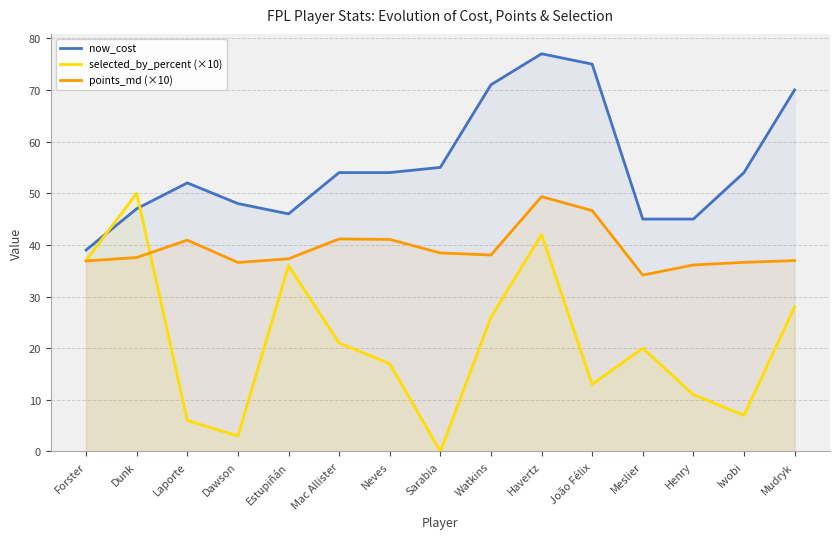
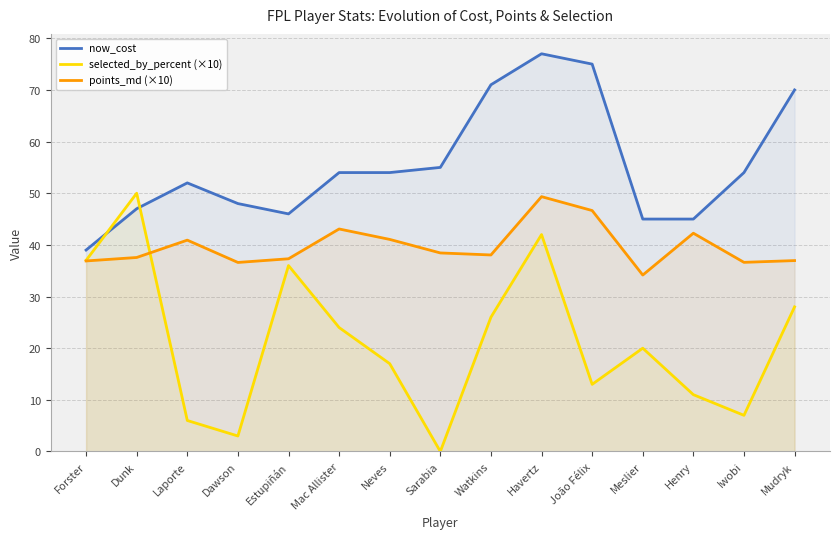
  {
    "now_cost": {
      "Forster": 39,
      "Dunk": 47,
      "Laporte": 52,
      "Dawson": 48,
      "Estupiñán": 46,
      "Mac Allister": 54,
      "Neves": 54,
      "Sarabia": 55,
      "Watkins": 71,
      "Havertz": 77,
      "João Félix": 75,
      "Meslier": 45,
      "Henry": 45,
      "Iwobi": 54,
      "Mudryk": 70
    },
    "selected_by_percent (×10)": {
      "Dunk": 50,
      "Laporte": 6,
      "Dawson": 3,
      "Estupiñán": 36,
-     "Mac Allister": 21,
+     "Mac Allister": 24,
      "Neves": 17,
      "Sarabia": 0,
      "Watkins": 26,
      "Havertz": 42,
      "João Félix": 13,
      "Meslier": 20,
      "Henry": 11,
      "Iwobi": 7,
      "Mudryk": 28
    },
    "points_md (×10)": {
      "Dunk": 38,
      "Laporte": 41,
      "Dawson": 37,
      "Estupiñán": 37,
-     "Mac Allister": 41,
+     "Mac Allister": 43,
      "Neves": 41,
      "Sarabia": 38,
      "Watkins": 38,
      "Havertz": 49,
      "João Félix": 47,
      "Meslier": 34,
-     "Henry": 36,
+     "Henry": 42,
      "Iwobi": 37,
      "Mudryk": 37
    }
  }
